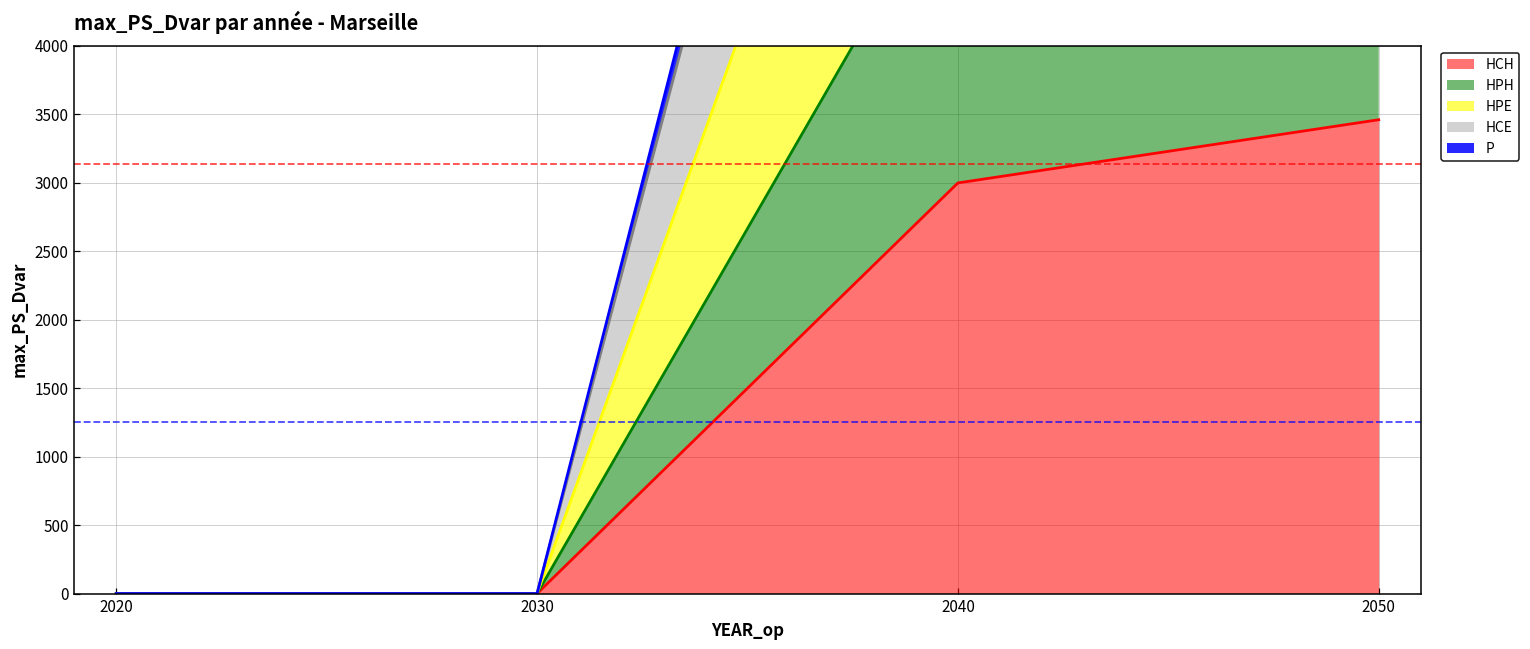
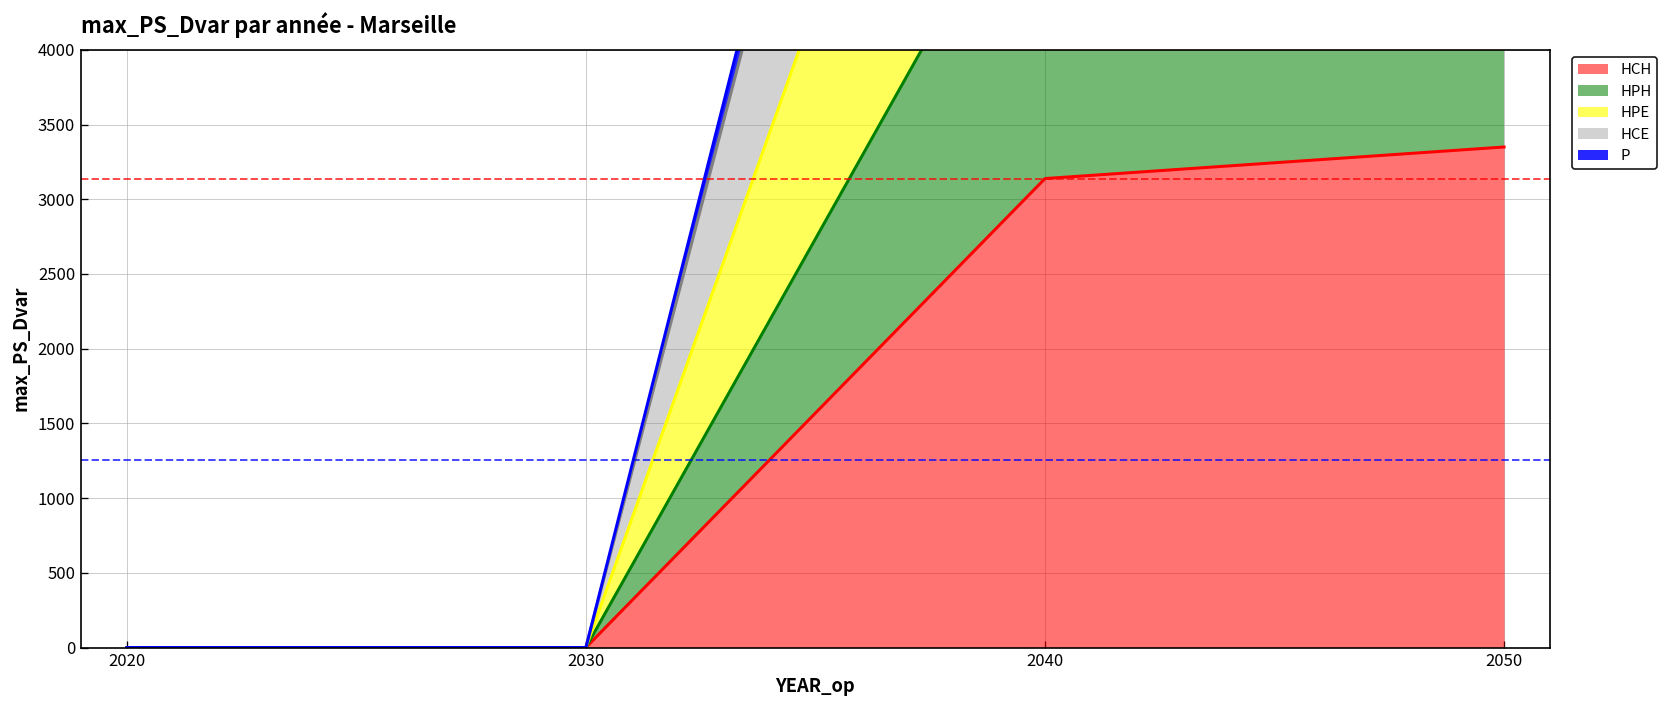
  {
    "HCH": {
-     "2040": 3000,
-     "2050": 3460
+     "2040": 3140,
+     "2050": 3350
    }
  }
